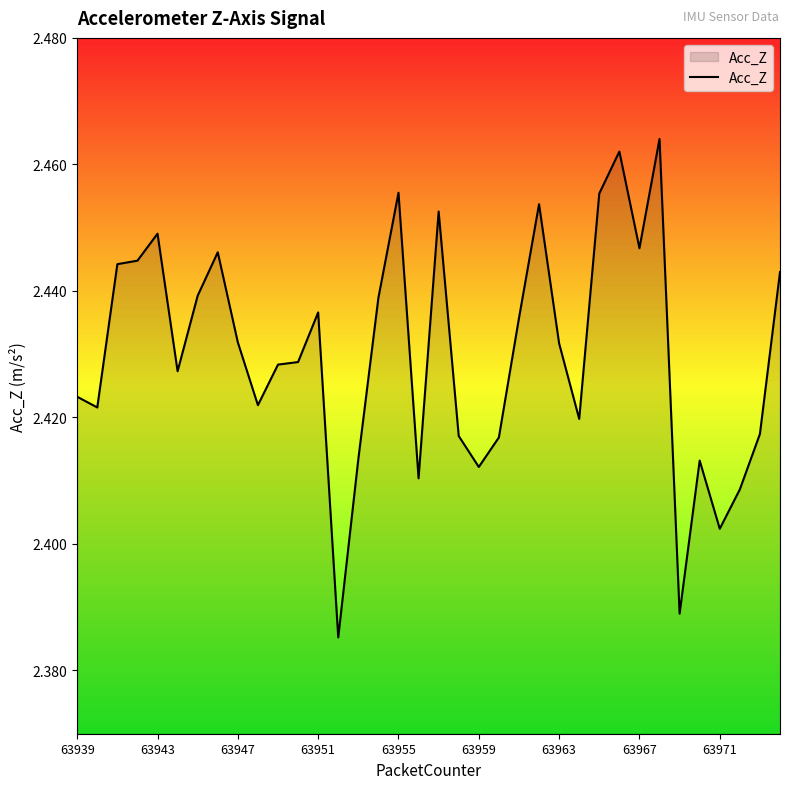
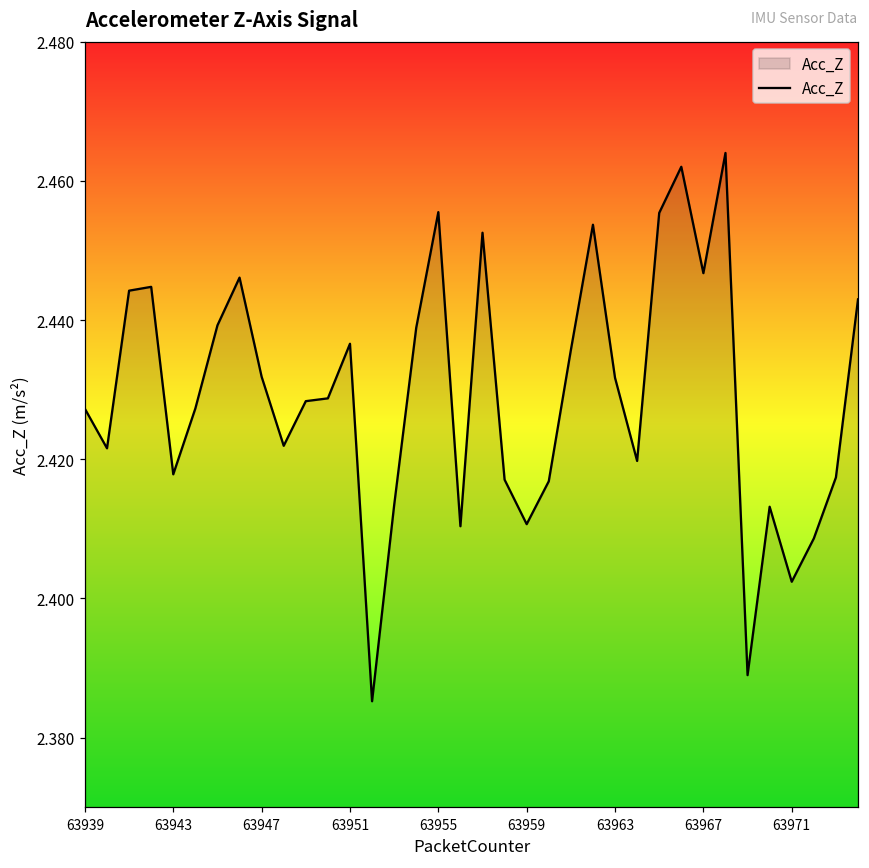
  {
-   "63939": 2.423,
-   "63943": 2.449,
+   "63939": 2.427,
+   "63943": 2.418,
    "63947": 2.432,
    "63951": 2.437,
    "63955": 2.456,
-   "63959": 2.412,
+   "63959": 2.411,
    "63963": 2.432,
    "63967": 2.447,
    "63971": 2.402
  }
